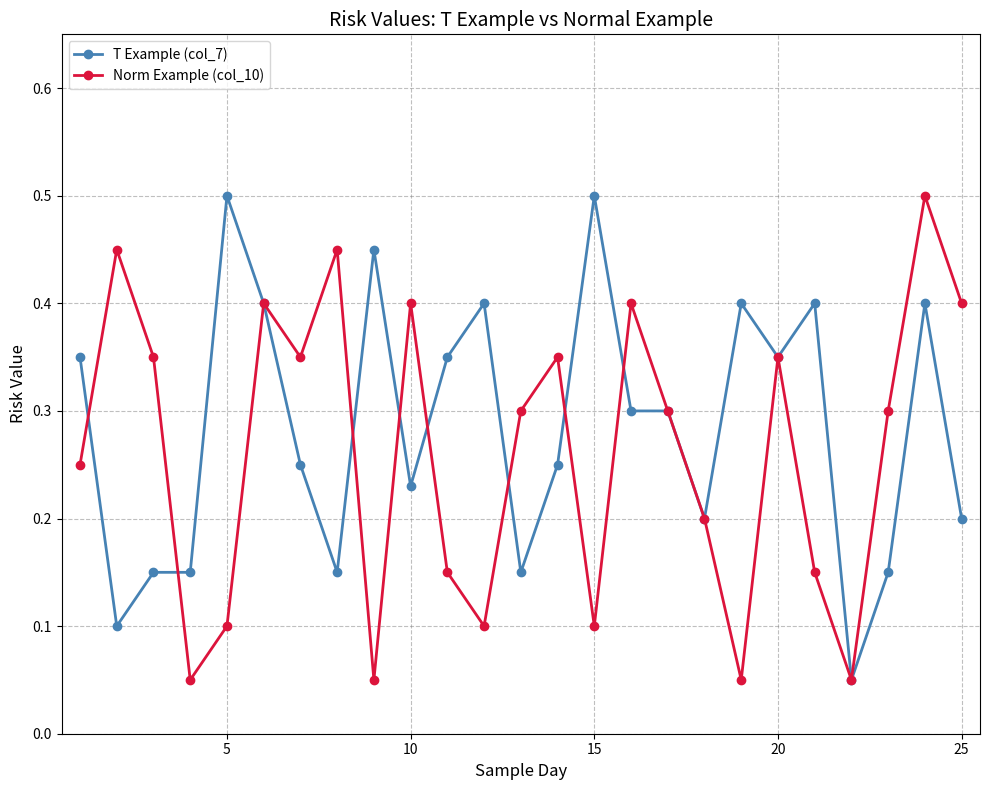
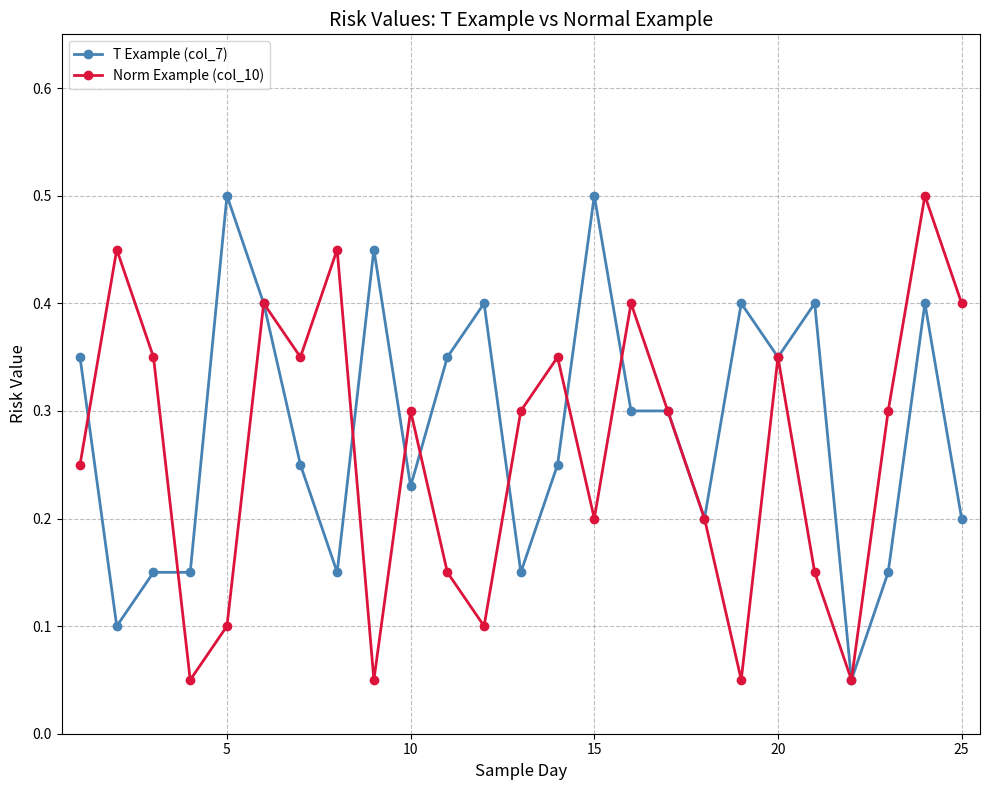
  {
    "T Example (col_7)": {
      "5": 0.5,
      "10": 0.230,
      "15": 0.5,
      "25": 0.2
    },
    "Norm Example (col_10)": {
      "5": 0.1,
-     "10": 0.4,
-     "15": 0.1,
+     "10": 0.3,
+     "15": 0.2,
      "25": 0.4
    }
  }
